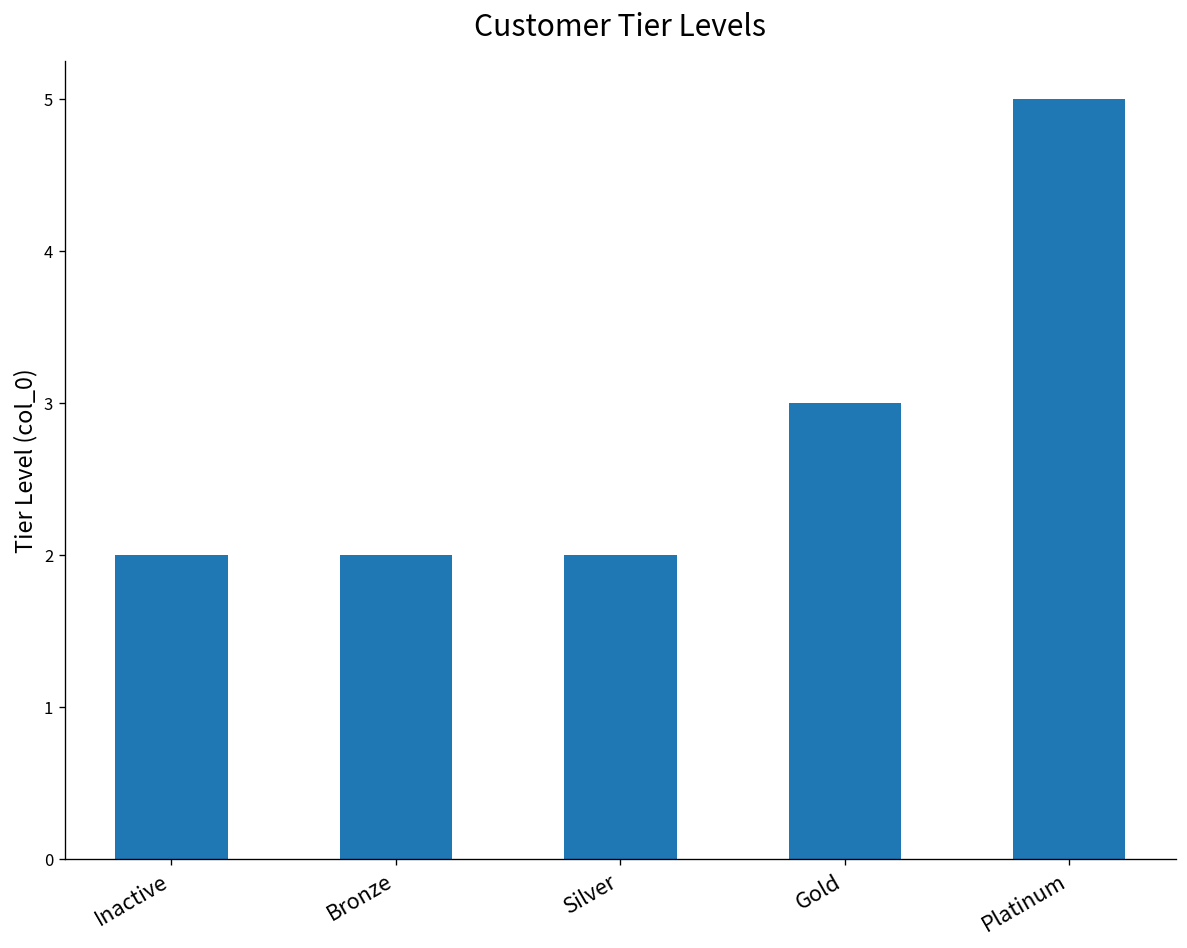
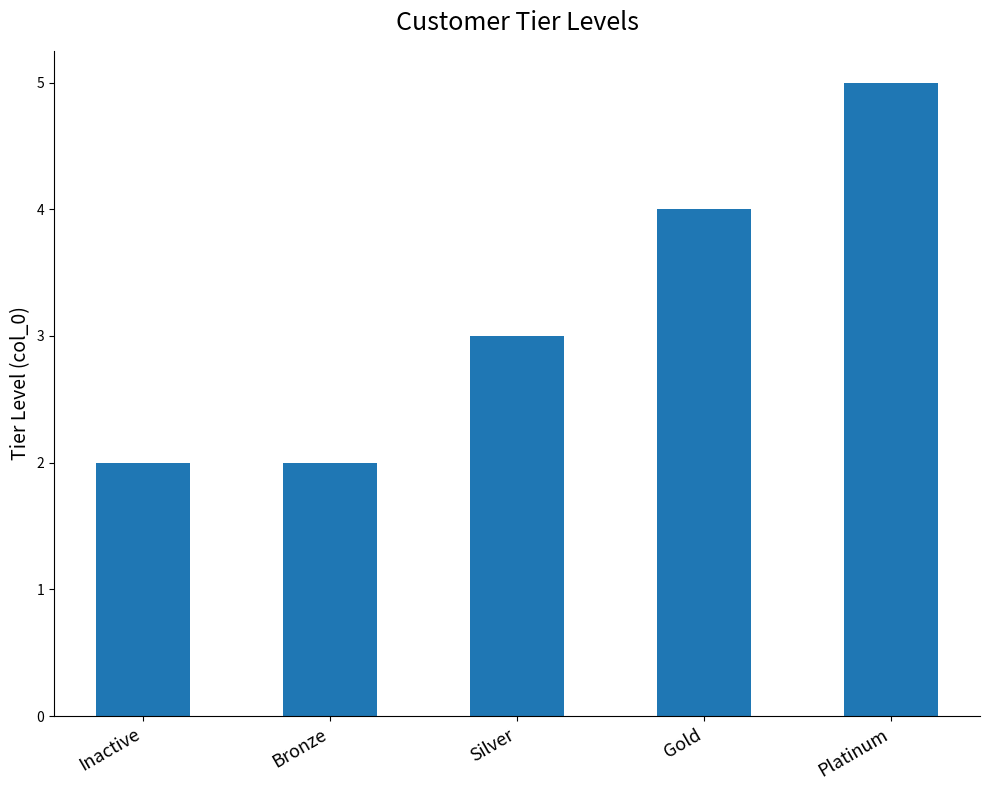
  {
    "Inactive": 2,
    "Bronze": 2,
-   "Silver": 2,
-   "Gold": 3,
+   "Silver": 3,
+   "Gold": 4,
    "Platinum": 5
  }
